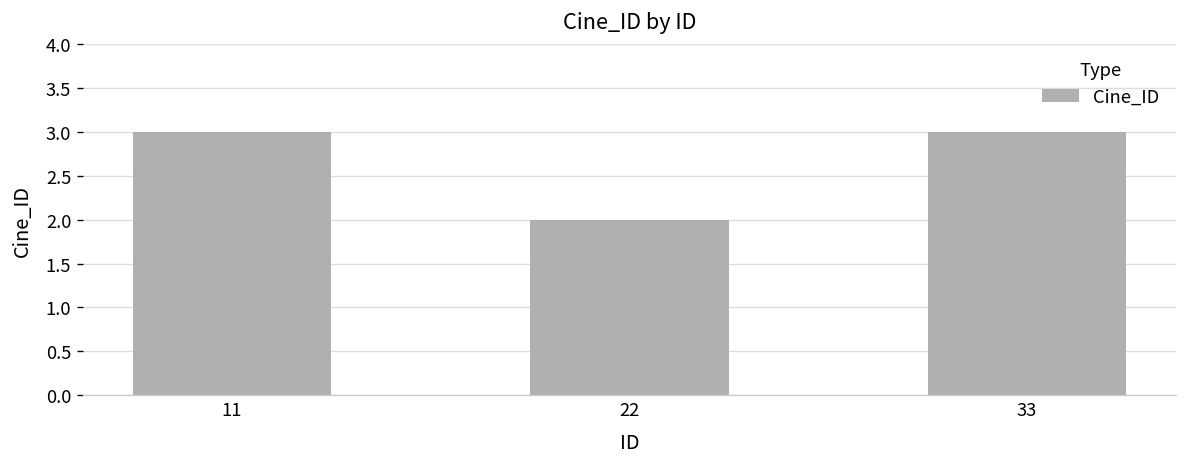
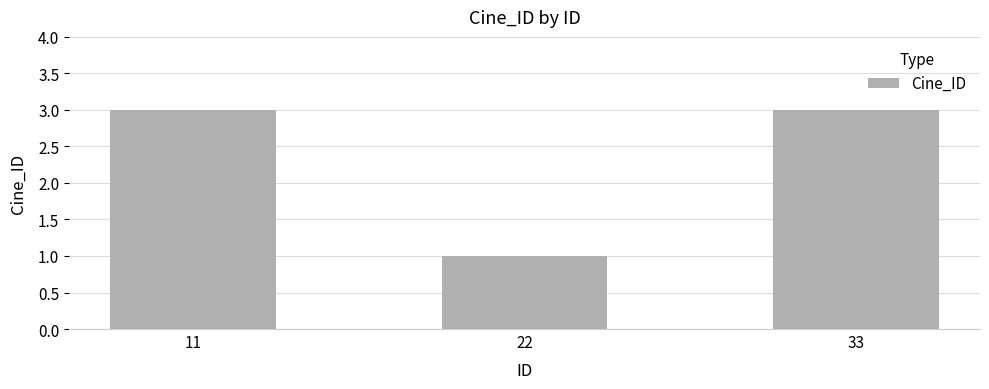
  {
    "11": 3,
-   "22": 2,
+   "22": 1,
    "33": 3
  }
